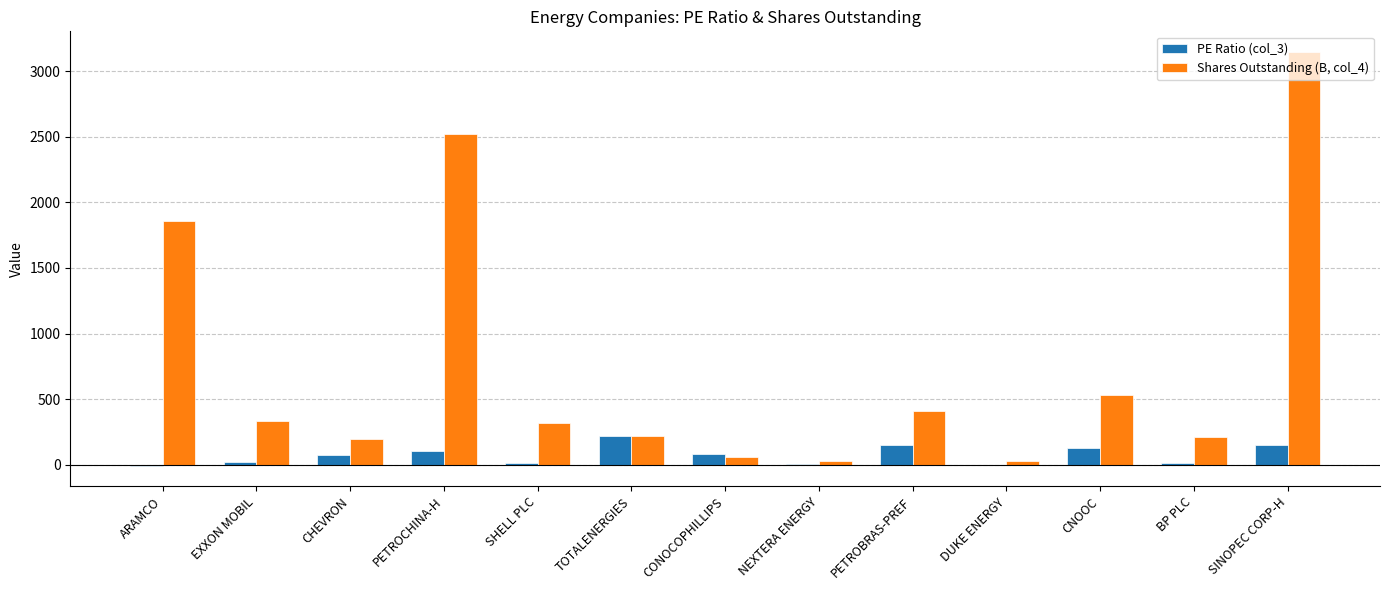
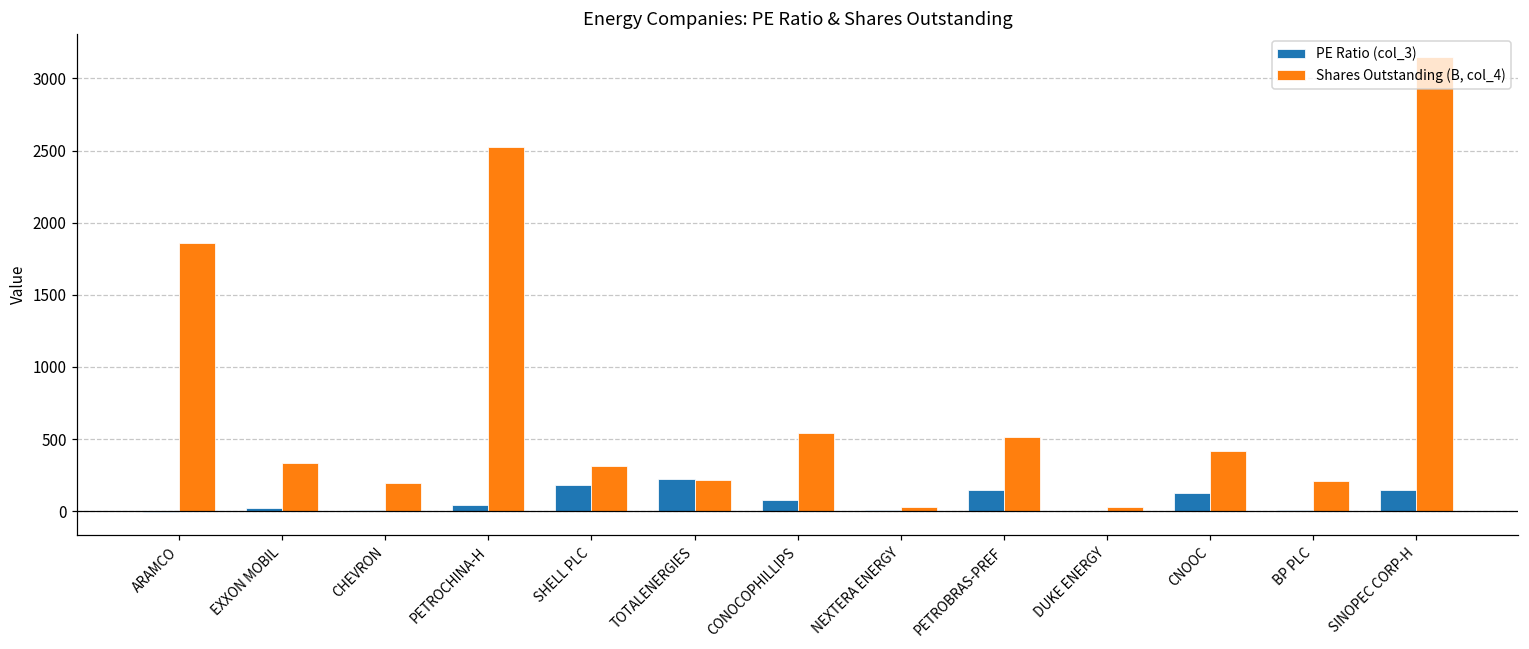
  {
    "PE Ratio (col_3)": {
      "EXXON MOBIL": 20,
-     "CHEVRON": 70,
-     "PETROCHINA-H": 110,
-     "SHELL PLC": 10,
+     "CHEVRON": 10,
+     "PETROCHINA-H": 40,
+     "SHELL PLC": 180,
      "TOTALENERGIES": 220,
      "CONOCOPHILLIPS": 80,
      "PETROBRAS-PREF": 150,
      "CNOOC": 130,
      "SINOPEC CORP-H": 150
    },
    "Shares Outstanding (B, col_4)": {
      "ARAMCO": 1860,
      "EXXON MOBIL": 330,
      "CHEVRON": 200,
      "PETROCHINA-H": 2520,
      "SHELL PLC": 320,
      "TOTALENERGIES": 220,
-     "CONOCOPHILLIPS": 60,
+     "CONOCOPHILLIPS": 540,
      "NEXTERA ENERGY": 30,
-     "PETROBRAS-PREF": 410,
+     "PETROBRAS-PREF": 510,
      "DUKE ENERGY": 30,
-     "CNOOC": 530,
+     "CNOOC": 420,
      "BP PLC": 210
    }
  }
